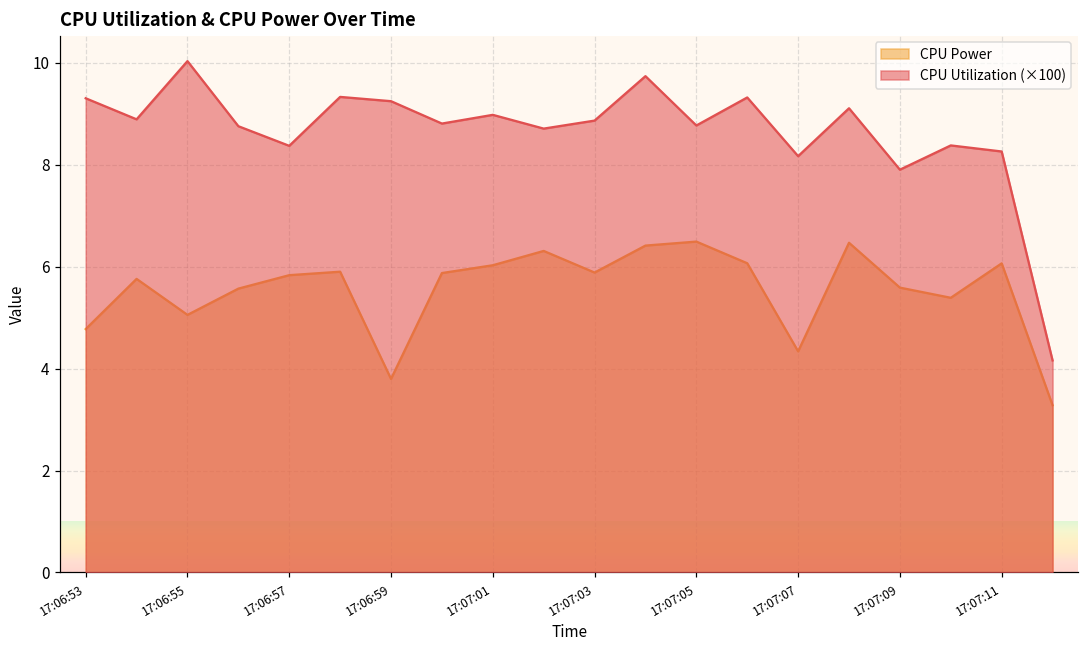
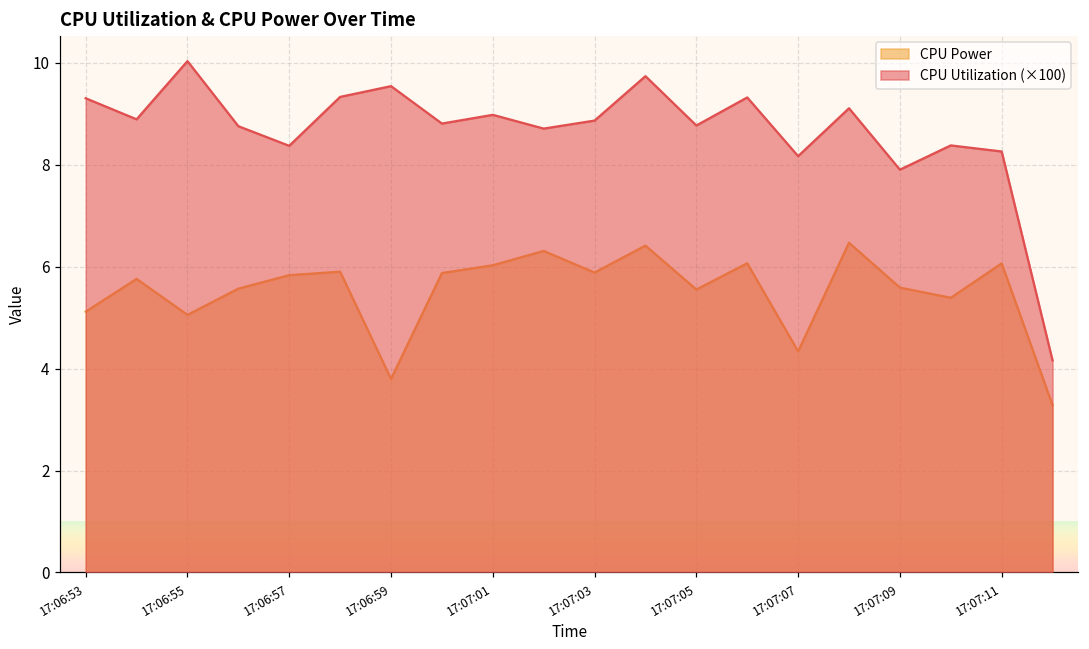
  {
    "CPU Power": {
-     "17:06:53": 4.8,
+     "17:06:53": 5.1,
      "17:06:55": 5.1,
      "17:06:57": 5.8,
      "17:06:59": 3.8,
      "17:07:01": 6.0,
      "17:07:03": 5.9,
-     "17:07:05": 6.5,
+     "17:07:05": 5.6,
      "17:07:07": 4.3,
      "17:07:09": 5.6,
      "17:07:11": 6.1
    },
    "CPU Utilization (×100)": {
      "17:06:53": 9.3,
      "17:06:55": 10.0,
      "17:06:57": 8.4,
-     "17:06:59": 9.2,
+     "17:06:59": 9.5,
      "17:07:01": 9.0,
      "17:07:03": 8.9,
      "17:07:05": 8.8,
      "17:07:07": 8.2,
      "17:07:09": 7.9,
      "17:07:11": 8.3
    }
  }
